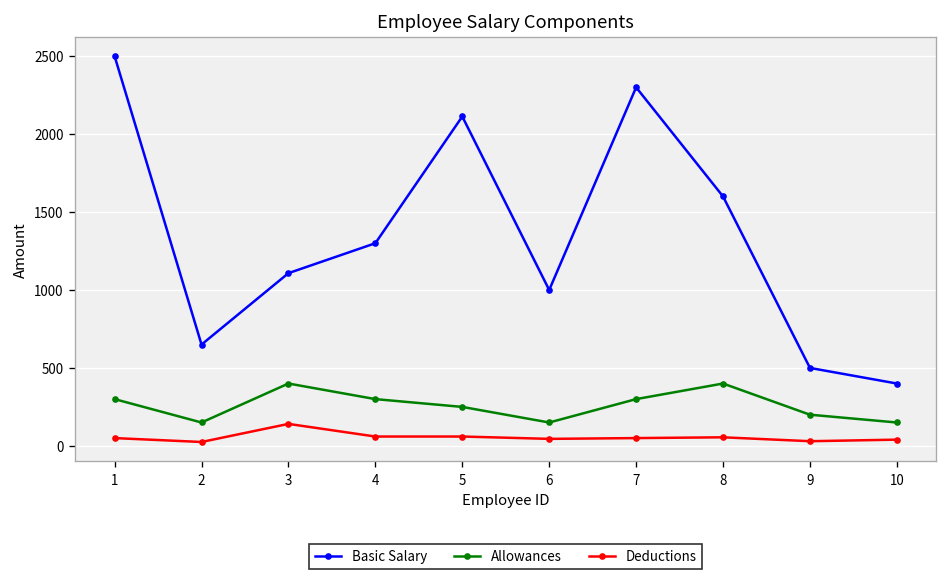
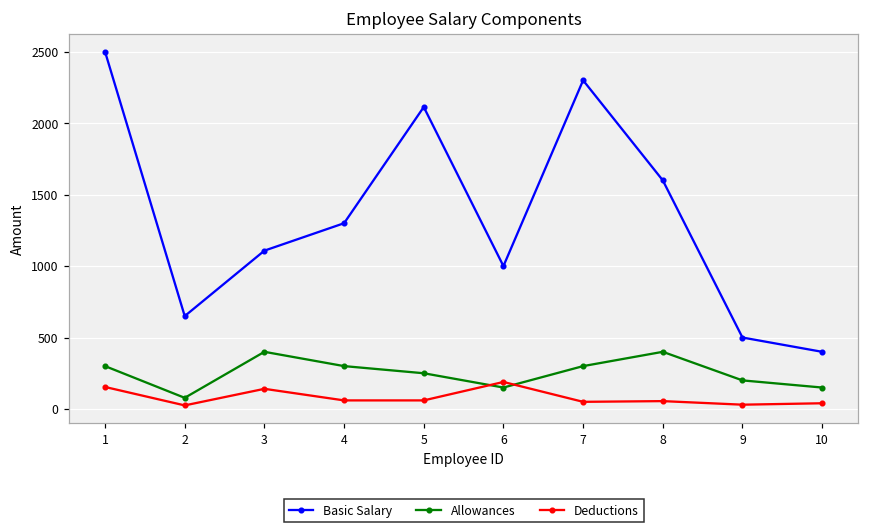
  {
    "Basic Salary": {
      "1": 2500,
      "2": 650,
      "3": 1110,
      "4": 1300,
      "5": 2110,
      "6": 1000,
      "7": 2300,
      "8": 1600,
      "9": 500,
      "10": 400
    },
    "Allowances": {
      "1": 300,
-     "2": 150,
+     "2": 80,
      "3": 400,
      "4": 300,
      "5": 250,
      "6": 150,
      "7": 300,
      "8": 400,
      "9": 200,
      "10": 150
    },
    "Deductions": {
-     "1": 50,
+     "1": 150,
      "2": 30,
      "3": 140,
      "4": 60,
      "5": 60,
-     "6": 50,
+     "6": 190,
      "7": 50,
      "8": 60,
      "9": 30,
      "10": 40
    }
  }
